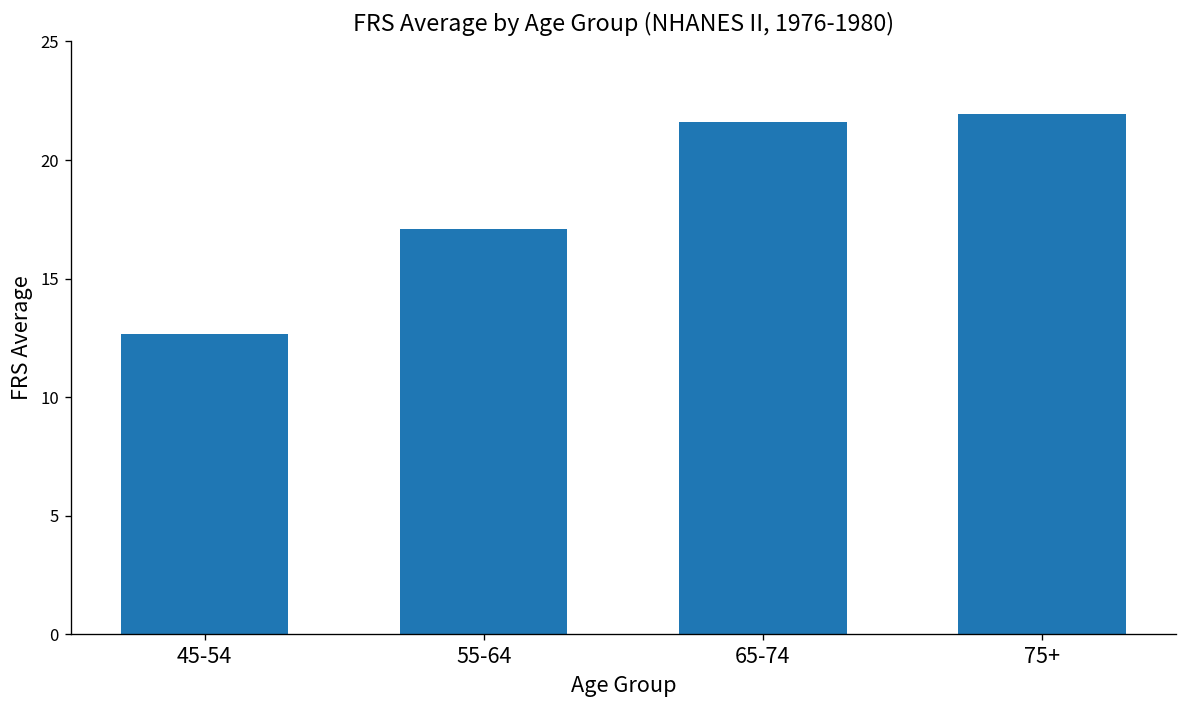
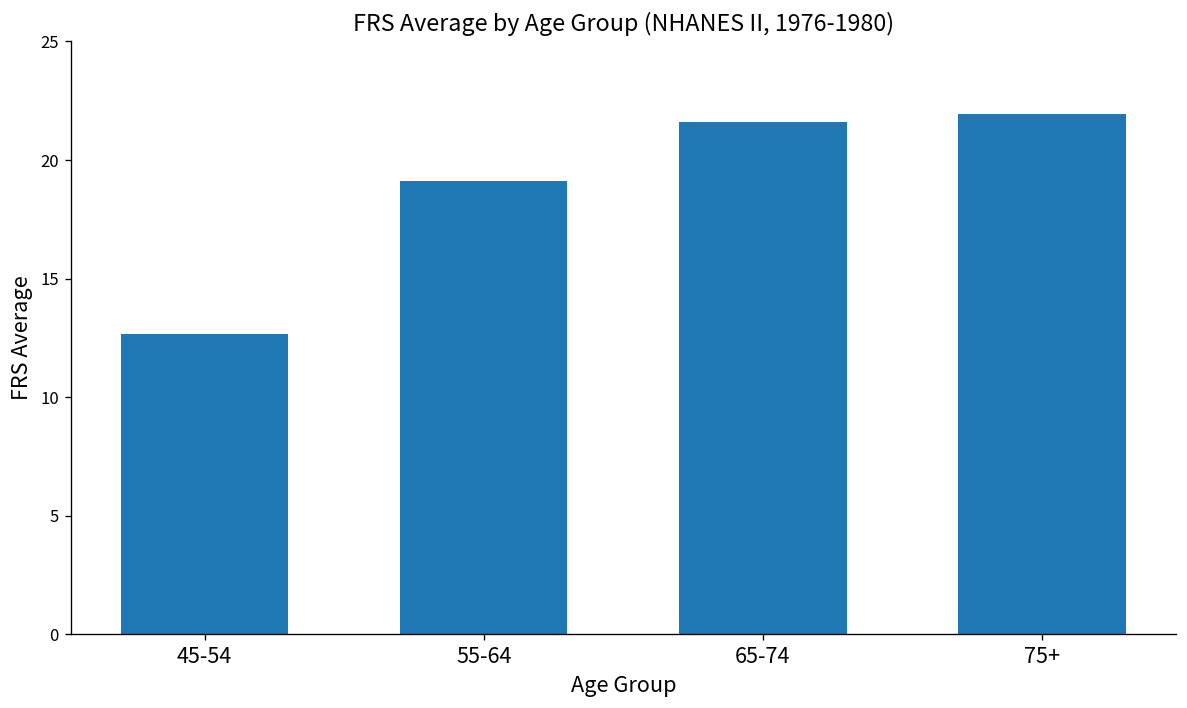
  {
    "45-54": 12.7,
-   "55-64": 17.1,
+   "55-64": 19.1,
    "65-74": 21.6,
    "75+": 21.9
  }
